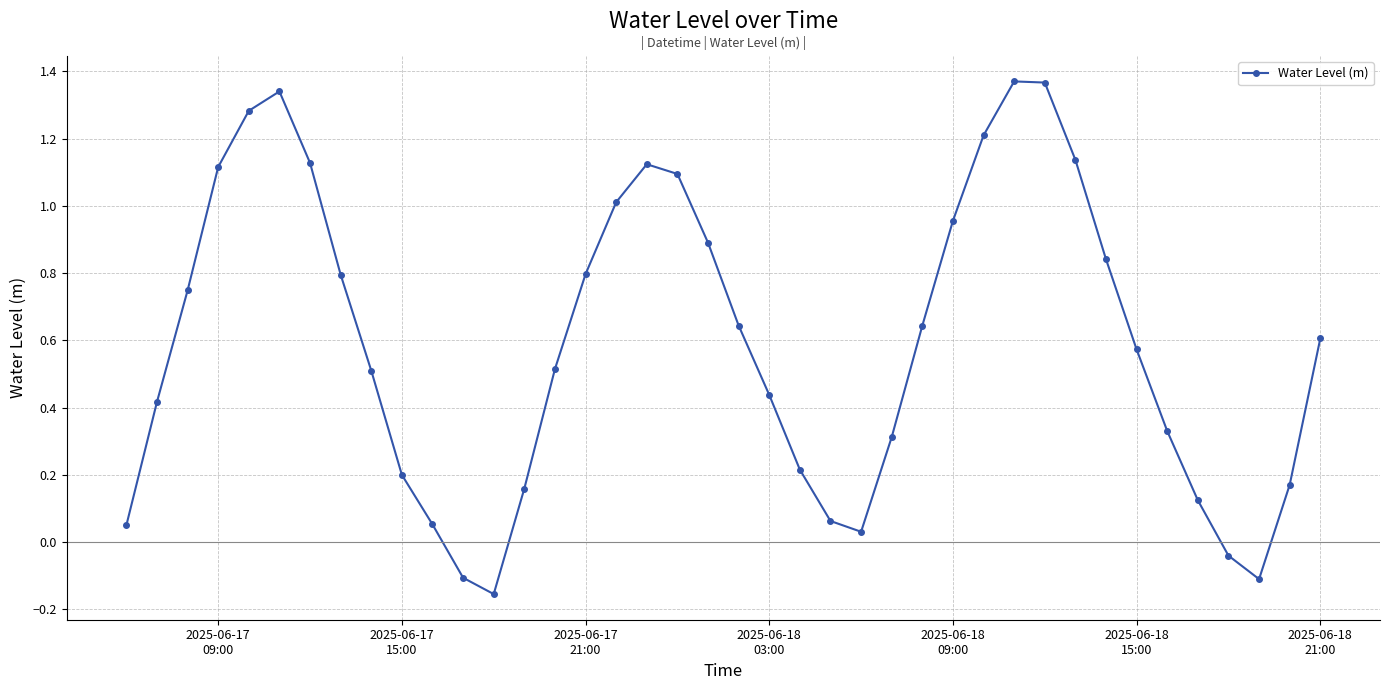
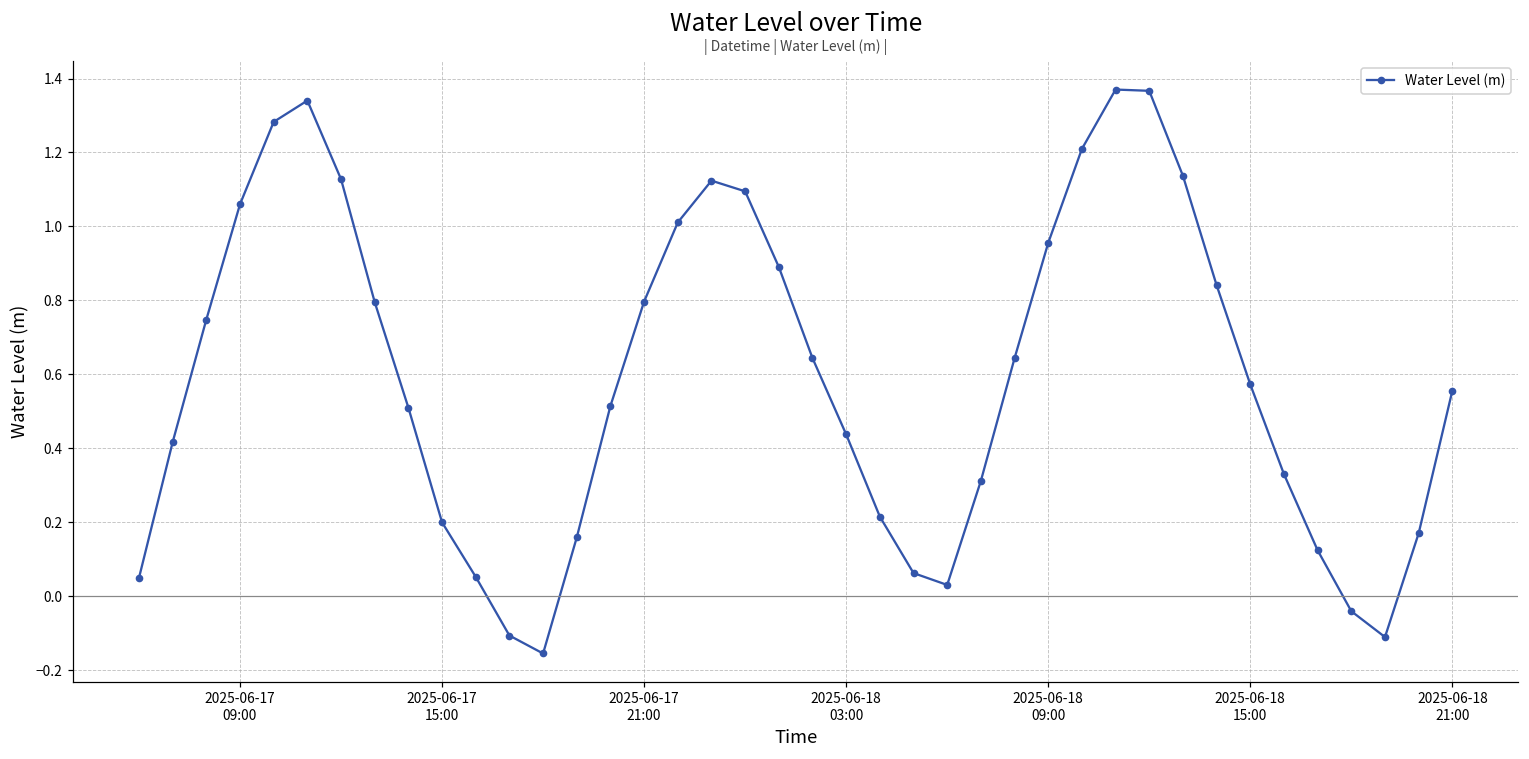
  {
-   "2025-06-17 09:00": 1.12,
+   "2025-06-17 09:00": 1.06,
    "2025-06-17 15:00": 0.20,
    "2025-06-17 21:00": 0.80,
    "2025-06-18 03:00": 0.44,
    "2025-06-18 09:00": 0.96,
    "2025-06-18 15:00": 0.57,
-   "2025-06-18 21:00": 0.61
+   "2025-06-18 21:00": 0.56
  }
